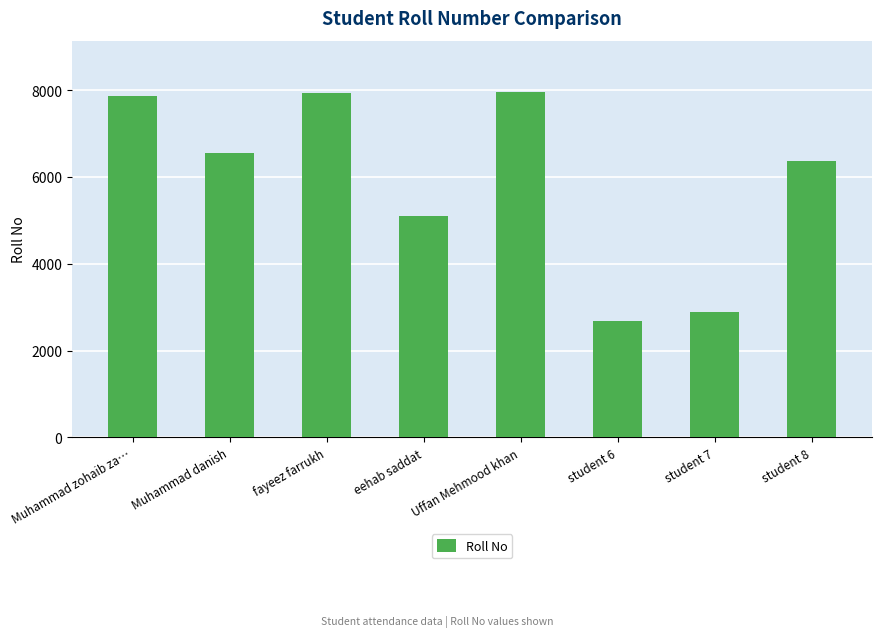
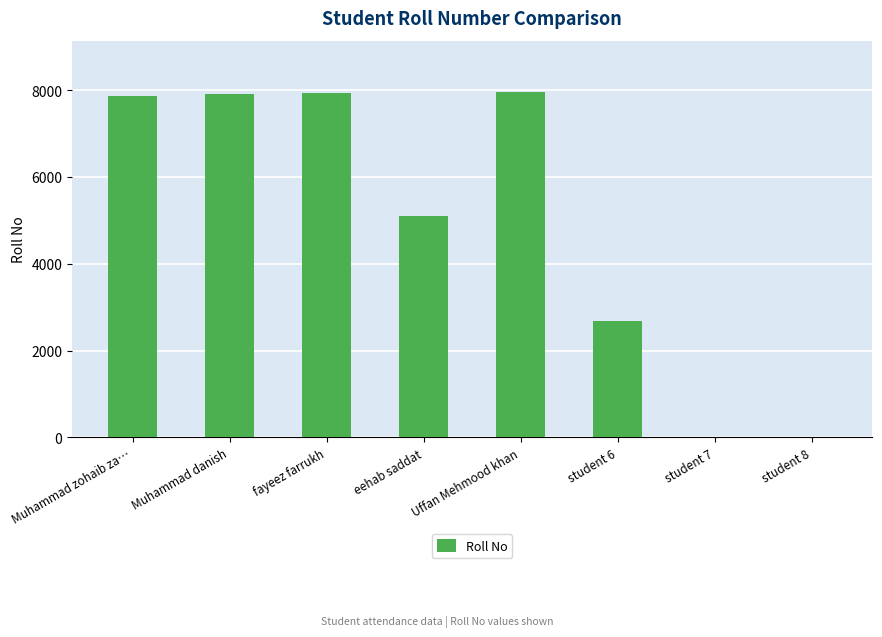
  {
    "Muhammad zohaib za…": 7900,
-   "Muhammad danish": 6600,
+   "Muhammad danish": 7900,
    "fayeez farrukh": 7900,
    "eehab saddat": 5100,
    "Uffan Mehmood khan": 7900,
    "student 6": 2700,
-   "student 7": 2900,
-   "student 8": 6400
+   "student 7": 0,
+   "student 8": 0
  }
